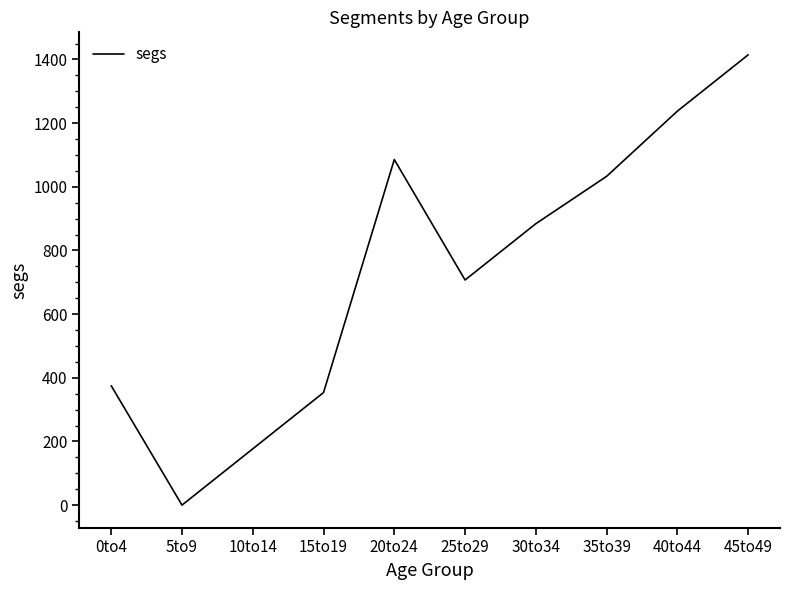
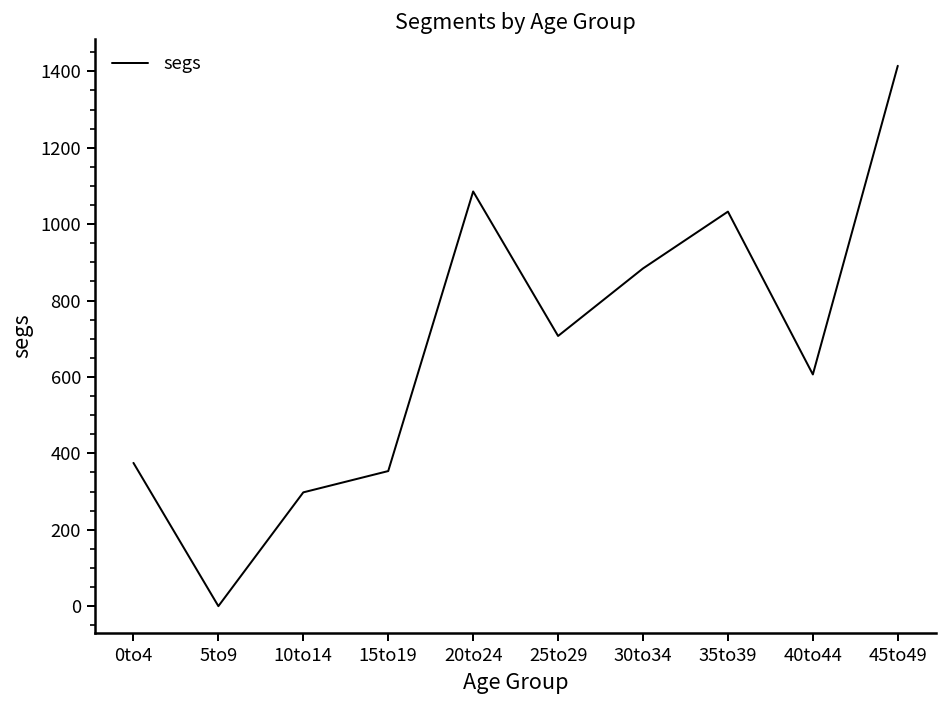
  {
    "0to4": 380,
    "5to9": 0,
-   "10to14": 180,
+   "10to14": 300,
    "15to19": 350,
    "20to24": 1090,
    "25to29": 710,
    "30to34": 880,
    "35to39": 1030,
-   "40to44": 1240,
+   "40to44": 610,
    "45to49": 1410
  }
